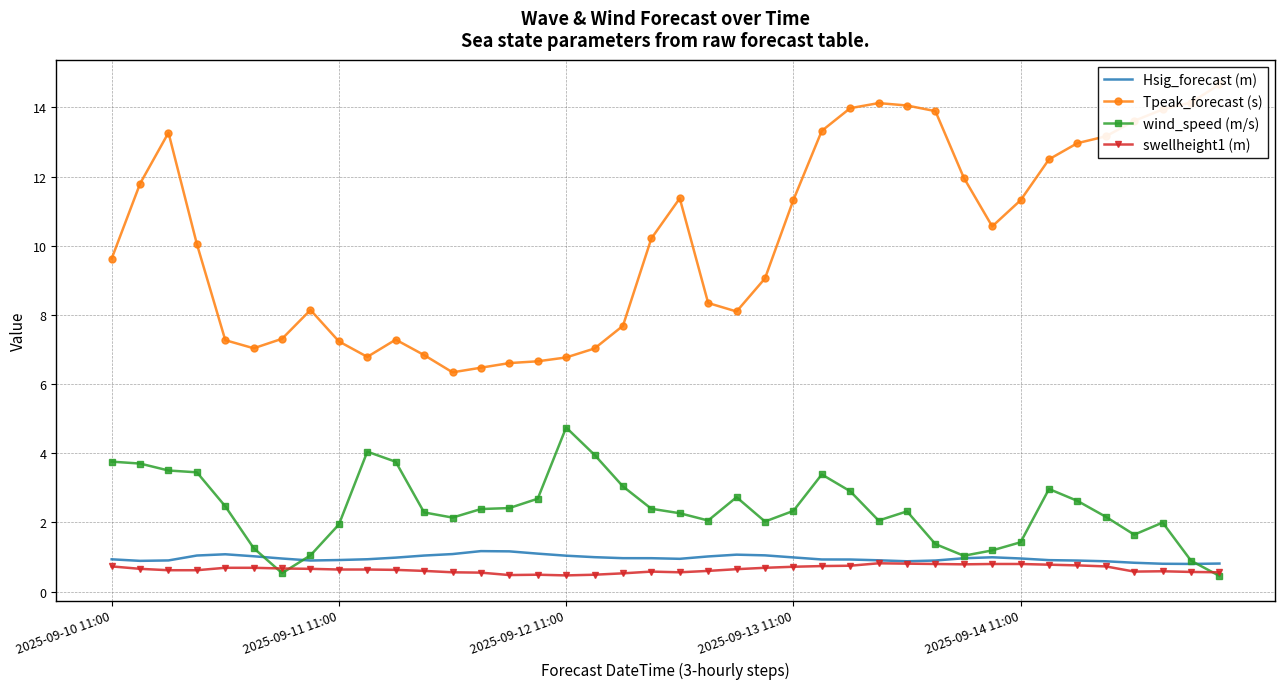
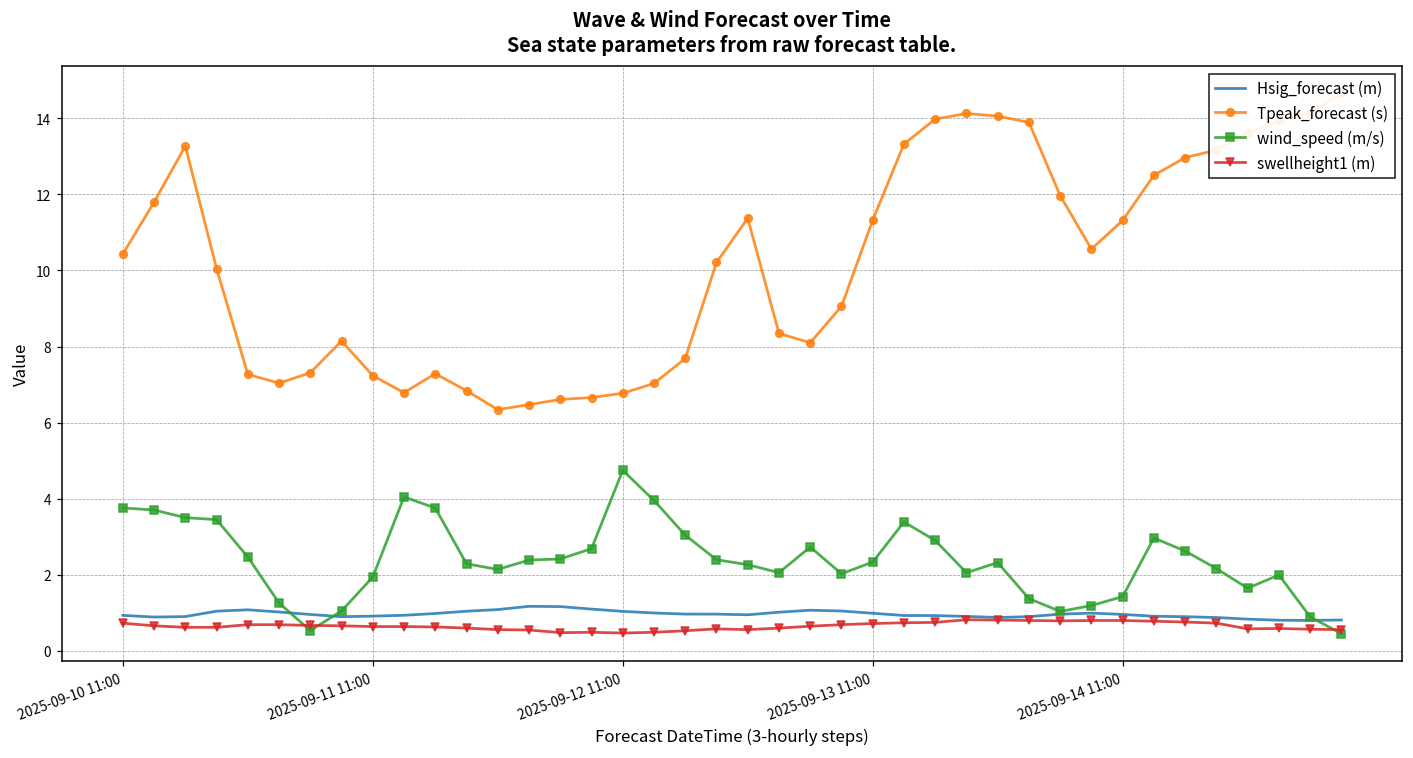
  {
    "Hsig_forecast (m)": {
      "2025-09-10 11:00": 0.9,
      "2025-09-11 11:00": 0.9,
      "2025-09-12 11:00": 1.0,
      "2025-09-13 11:00": 1.0,
      "2025-09-14 11:00": 1.0
    },
    "Tpeak_forecast (s)": {
-     "2025-09-10 11:00": 9.6,
+     "2025-09-10 11:00": 10.4,
      "2025-09-11 11:00": 7.2,
      "2025-09-12 11:00": 6.8,
      "2025-09-13 11:00": 11.3,
      "2025-09-14 11:00": 11.3
    },
    "wind_speed (m/s)": {
      "2025-09-10 11:00": 3.8,
      "2025-09-11 11:00": 1.9,
      "2025-09-12 11:00": 4.7,
      "2025-09-13 11:00": 2.3,
      "2025-09-14 11:00": 1.4
    },
    "swellheight1 (m)": {
      "2025-09-10 11:00": 0.7,
      "2025-09-11 11:00": 0.6,
      "2025-09-12 11:00": 0.5,
      "2025-09-13 11:00": 0.7,
      "2025-09-14 11:00": 0.8
    }
  }
